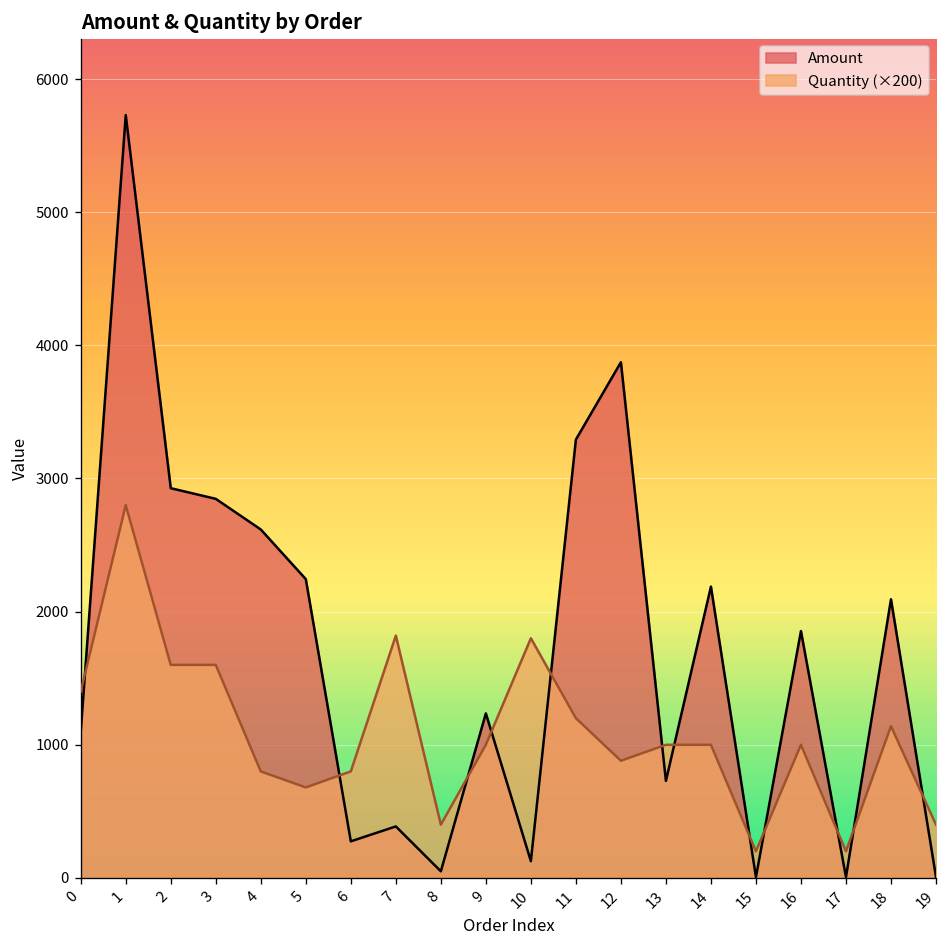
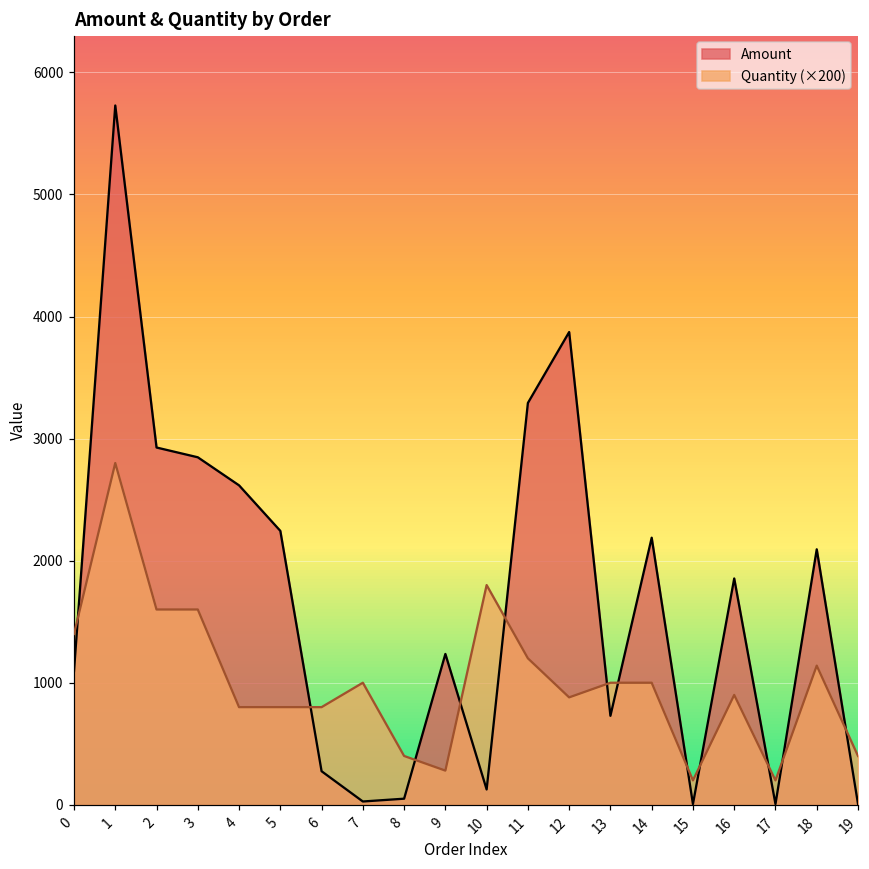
  {
    "Amount": {
      "0": 1100,
      "1": 5730,
      "2": 2930,
      "3": 2850,
      "4": 2620,
      "5": 2240,
      "6": 280,
-     "7": 390,
+     "7": 30,
      "8": 50,
      "9": 1240,
      "10": 130,
      "11": 3290,
      "12": 3870,
      "13": 730,
      "14": 2190,
      "15": 10,
      "16": 1850,
      "17": 10,
      "18": 2090,
      "19": 10
    },
    "Quantity (×200)": {
      "0": 1400,
      "1": 2800,
      "2": 1600,
      "3": 1600,
      "4": 800,
-     "5": 680,
+     "5": 800,
      "6": 800,
-     "7": 1820,
+     "7": 1000,
      "8": 400,
-     "9": 1000,
+     "9": 280,
      "10": 1800,
      "11": 1200,
      "12": 880,
      "13": 1000,
      "14": 1000,
      "15": 200,
-     "16": 1000,
+     "16": 900,
      "17": 200,
      "18": 1140,
      "19": 400
    }
  }
